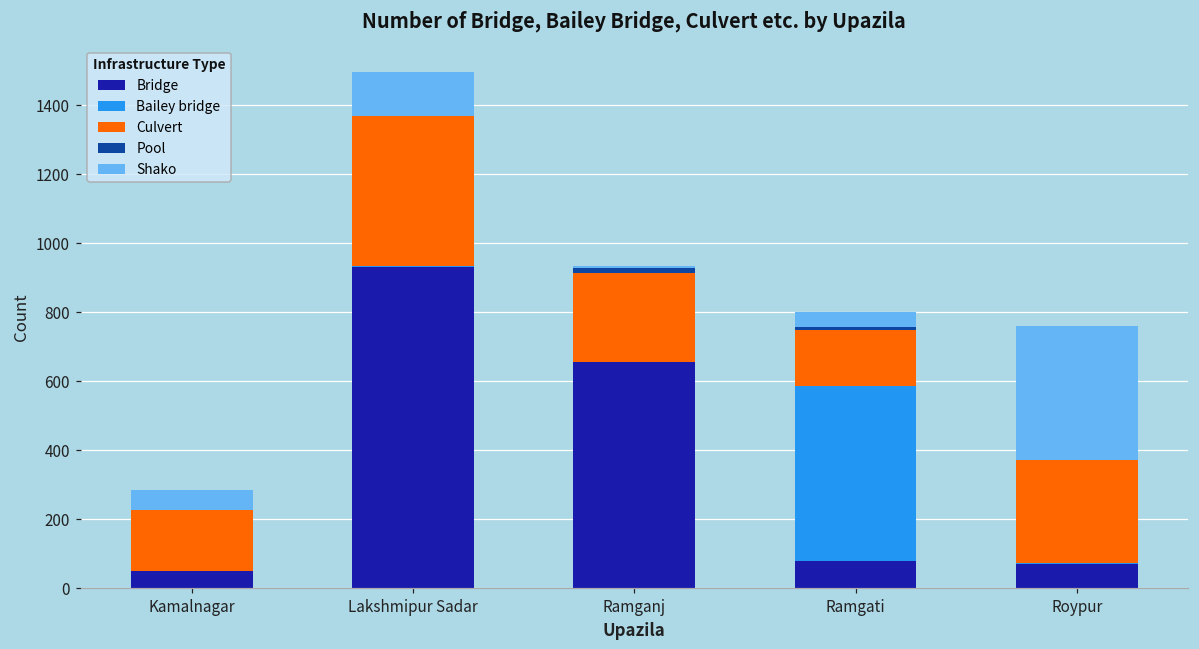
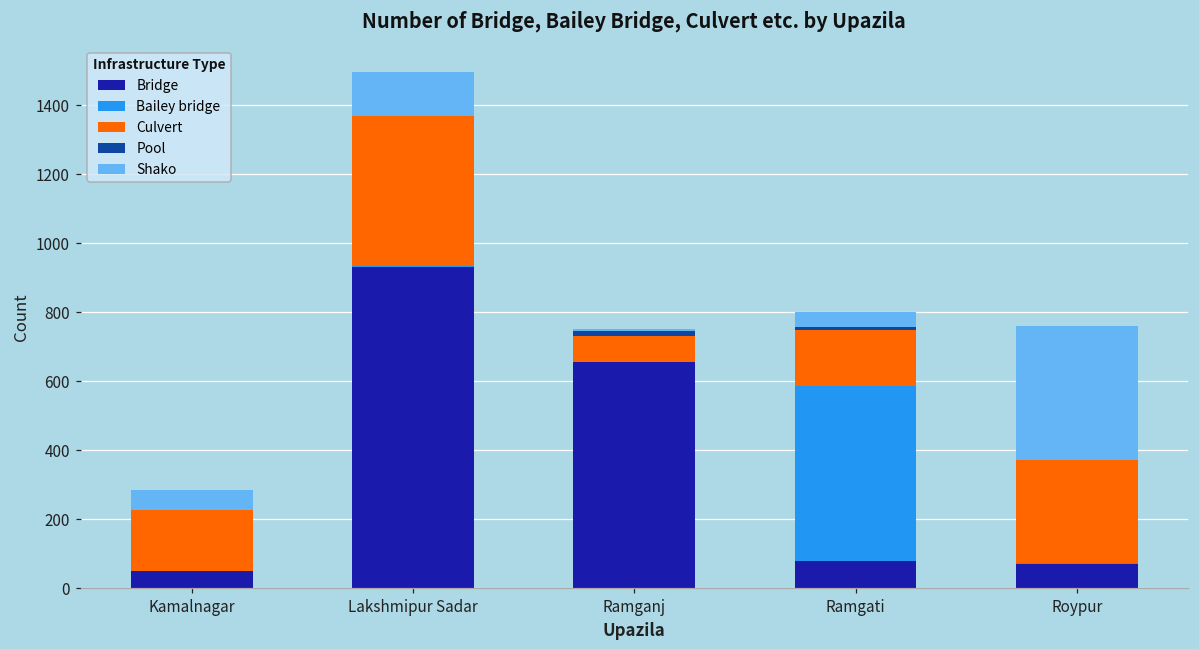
  {
    "Bailey bridge": {
      "Kamalnagar": 0,
      "Ramgati": 510
    },
    "Culvert": {
      "Kamalnagar": 180,
      "Lakshmipur Sadar": 430,
-     "Ramganj": 260,
+     "Ramganj": 70,
      "Ramgati": 160,
      "Roypur": 300
    },
    "Shako": {
      "Kamalnagar": 60,
      "Lakshmipur Sadar": 130,
      "Ramgati": 40,
      "Roypur": 390
    }
  }
